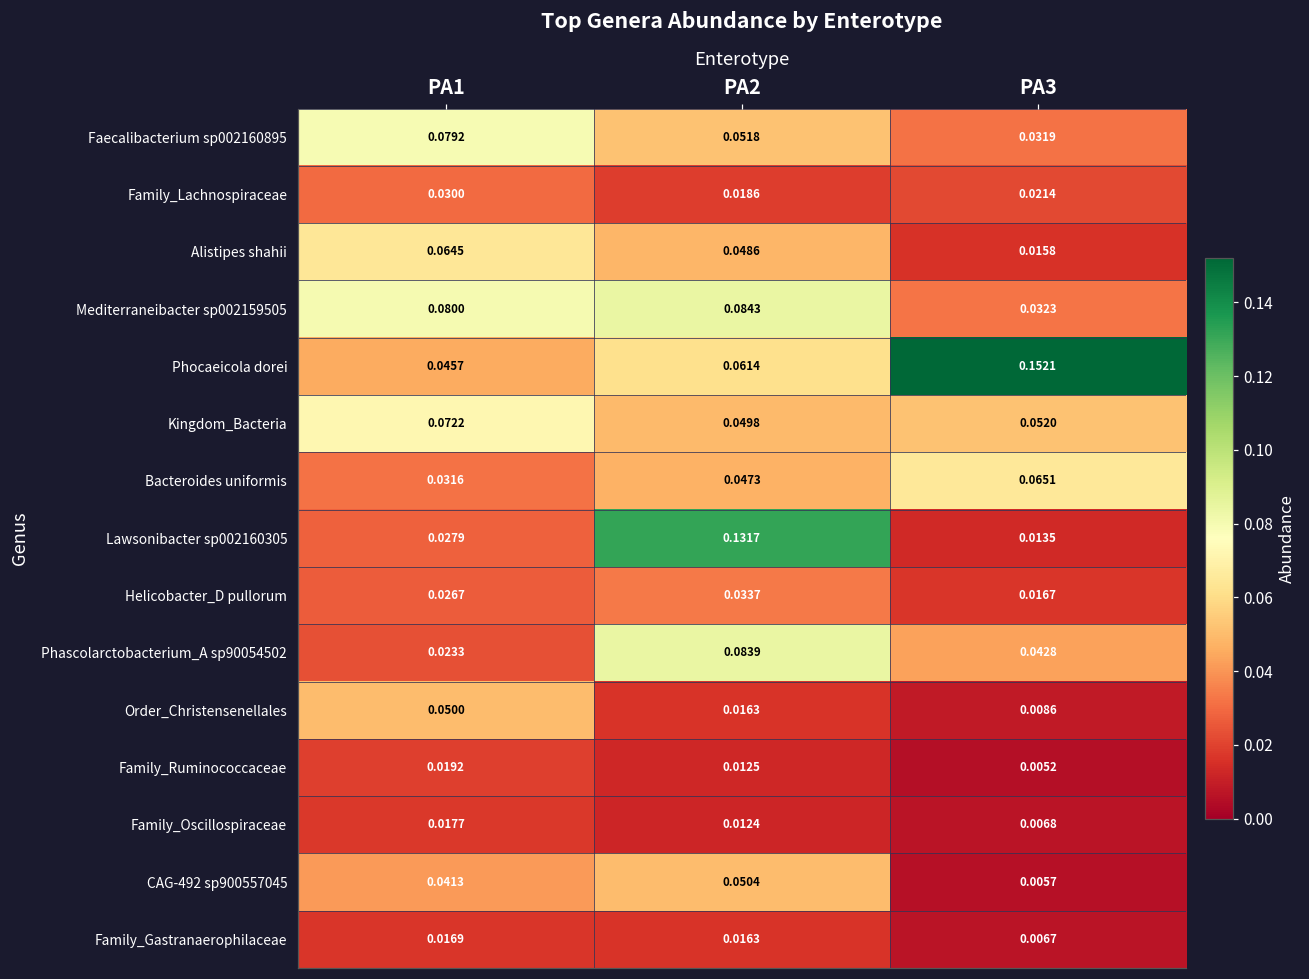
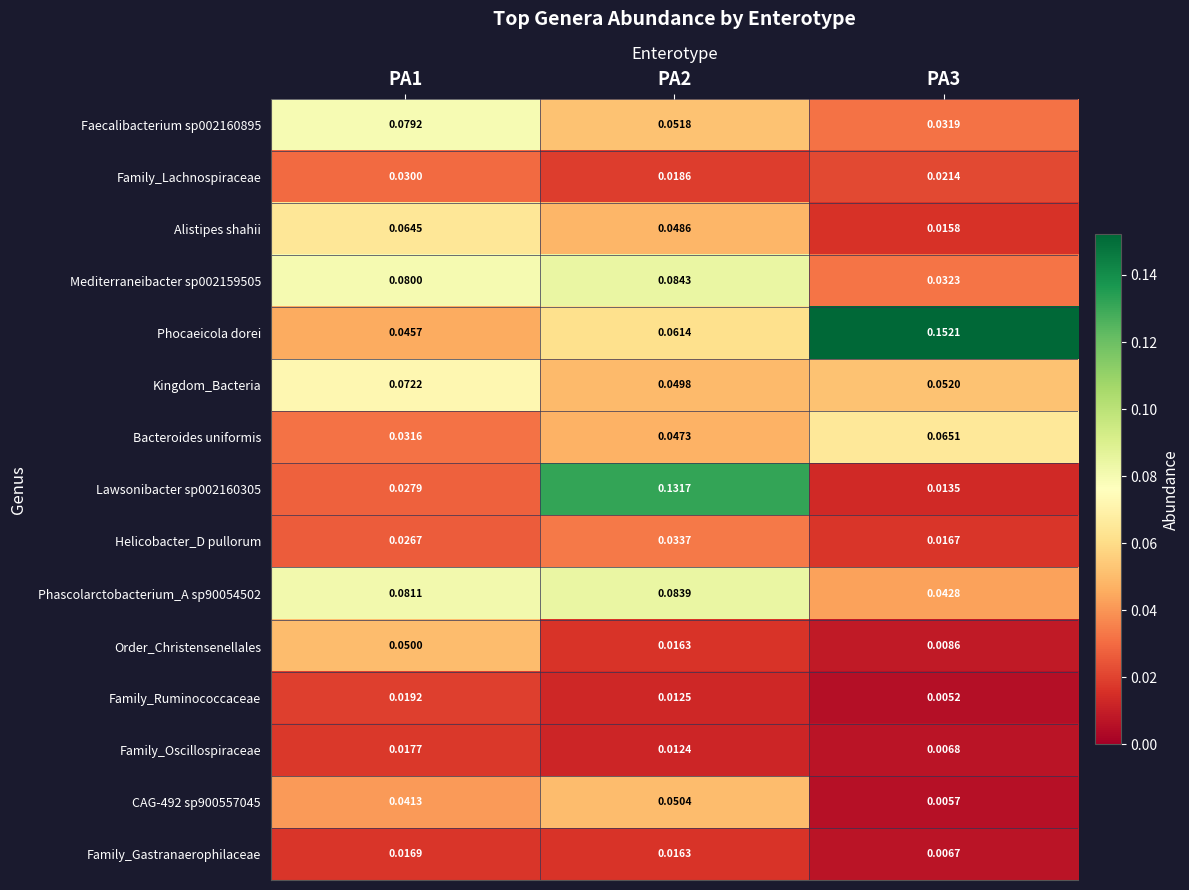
  {
    "Faecalibacterium sp002160895": {
      "PA1": 0.0792,
      "PA2": 0.0518,
      "PA3": 0.0319
    },
    "Family_Lachnospiraceae": {
      "PA1": 0.0300,
      "PA2": 0.0186,
      "PA3": 0.0214
    },
    "Alistipes shahii": {
      "PA1": 0.0645,
      "PA2": 0.0486,
      "PA3": 0.0158
    },
    "Mediterraneibacter sp002159505": {
      "PA1": 0.0800,
      "PA2": 0.0843,
      "PA3": 0.0323
    },
    "Phocaeicola dorei": {
      "PA1": 0.0457,
      "PA2": 0.0614,
      "PA3": 0.1521
    },
    "Kingdom_Bacteria": {
      "PA1": 0.0722,
      "PA2": 0.0498,
      "PA3": 0.0520
    },
    "Bacteroides uniformis": {
      "PA1": 0.0316,
      "PA2": 0.0473,
      "PA3": 0.0651
    },
    "Lawsonibacter sp002160305": {
      "PA1": 0.0279,
      "PA2": 0.1317,
      "PA3": 0.0135
    },
    "Helicobacter_D pullorum": {
      "PA1": 0.0267,
      "PA2": 0.0337,
      "PA3": 0.0167
    },
    "Phascolarctobacterium_A sp90054502": {
-     "PA1": 0.0233,
+     "PA1": 0.0811,
      "PA2": 0.0839,
      "PA3": 0.0428
    },
    "Order_Christensenellales": {
      "PA1": 0.0500,
      "PA2": 0.0163,
      "PA3": 0.0086
    },
    "Family_Ruminococcaceae": {
      "PA1": 0.0192,
      "PA2": 0.0125,
      "PA3": 0.0052
    },
    "Family_Oscillospiraceae": {
      "PA1": 0.0177,
      "PA2": 0.0124,
      "PA3": 0.0068
    },
    "CAG-492 sp900557045": {
      "PA1": 0.0413,
      "PA2": 0.0504,
      "PA3": 0.0057
    },
    "Family_Gastranaerophilaceae": {
      "PA1": 0.0169,
      "PA2": 0.0163,
      "PA3": 0.0067
    }
  }
